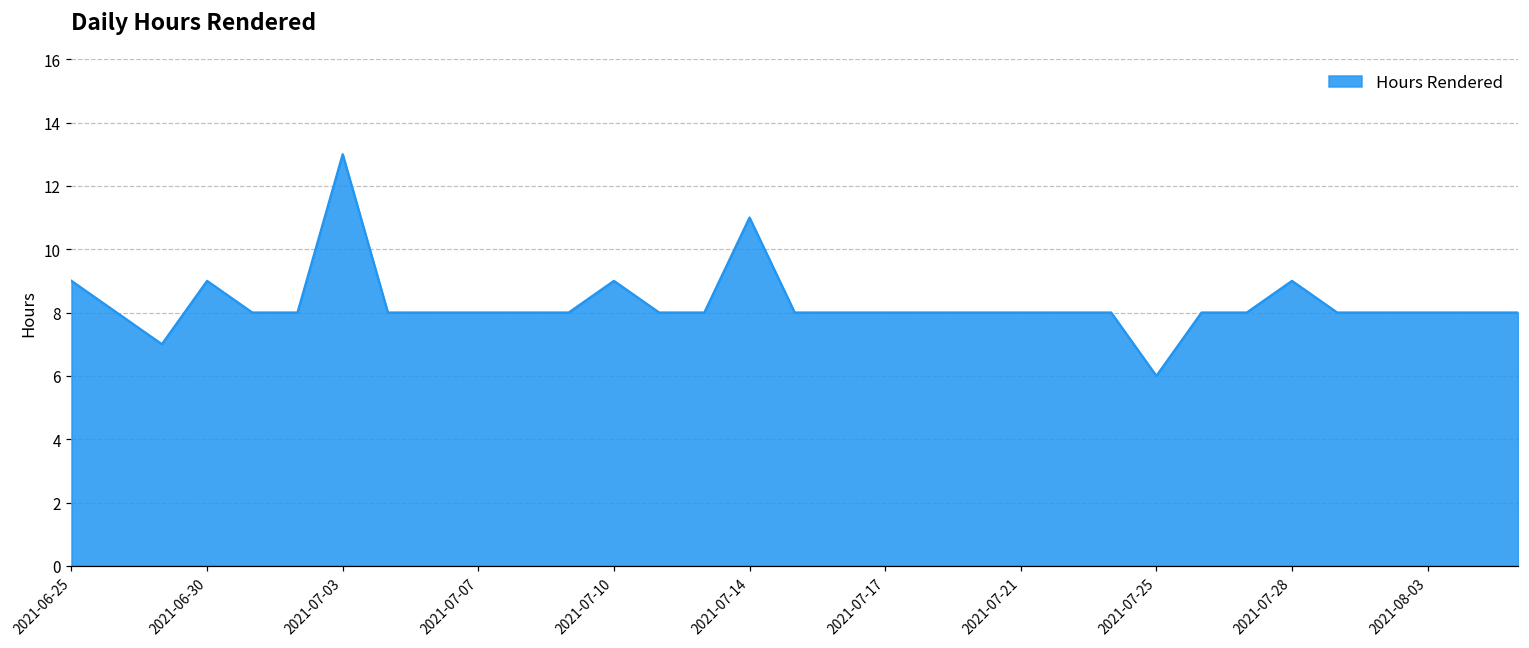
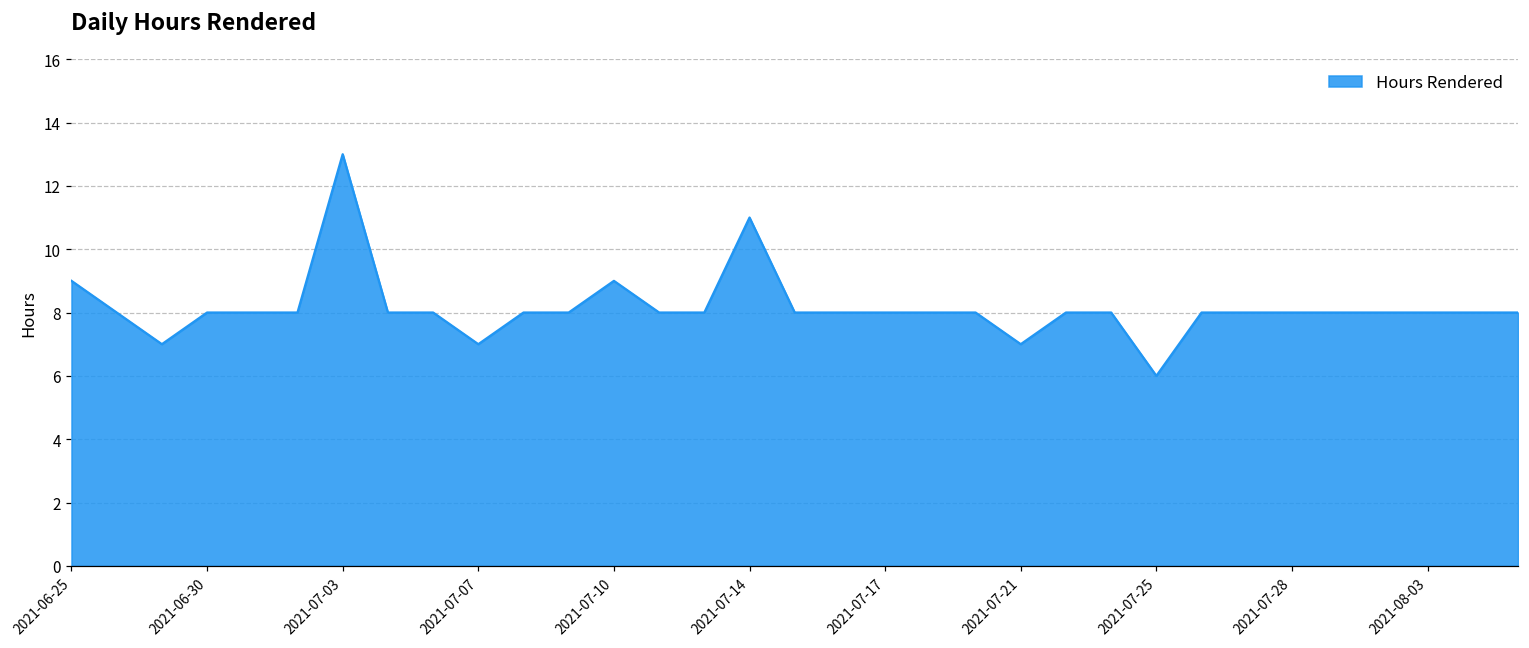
  {
    "2021-06-25": 9,
-   "2021-06-30": 9,
+   "2021-06-30": 8,
    "2021-07-03": 13,
-   "2021-07-07": 8,
+   "2021-07-07": 7,
    "2021-07-10": 9,
    "2021-07-14": 11,
    "2021-07-17": 8,
-   "2021-07-21": 8,
+   "2021-07-21": 7,
    "2021-07-25": 6,
-   "2021-07-28": 9,
+   "2021-07-28": 8,
    "2021-08-03": 8
  }
